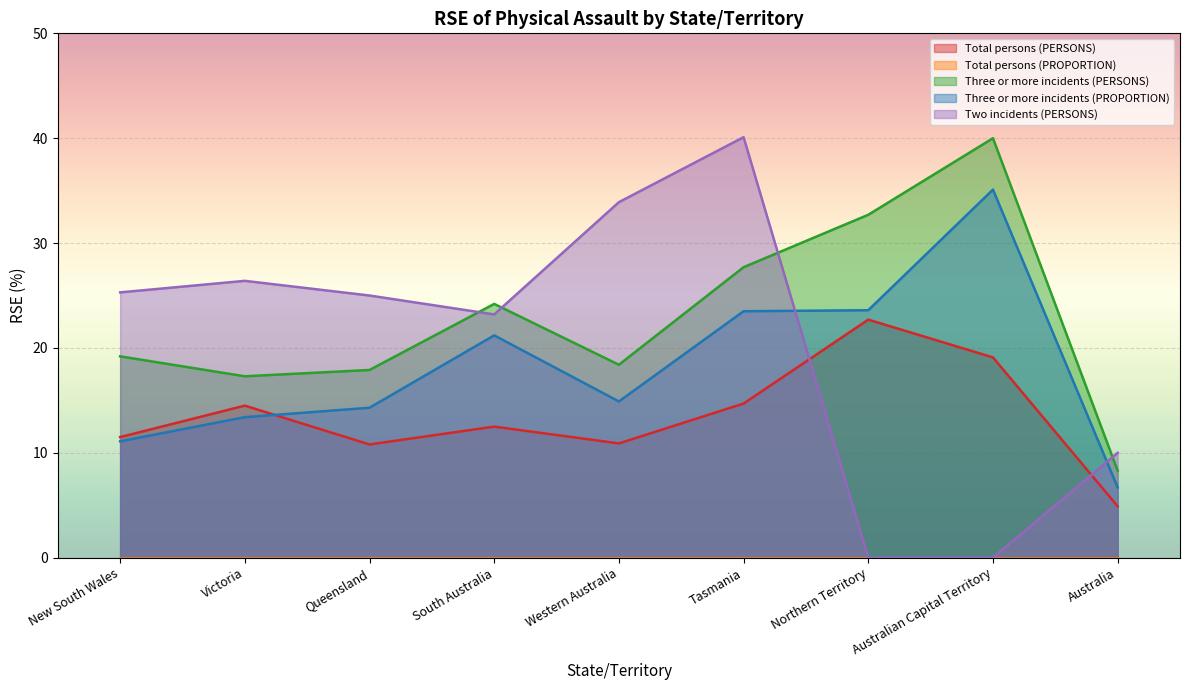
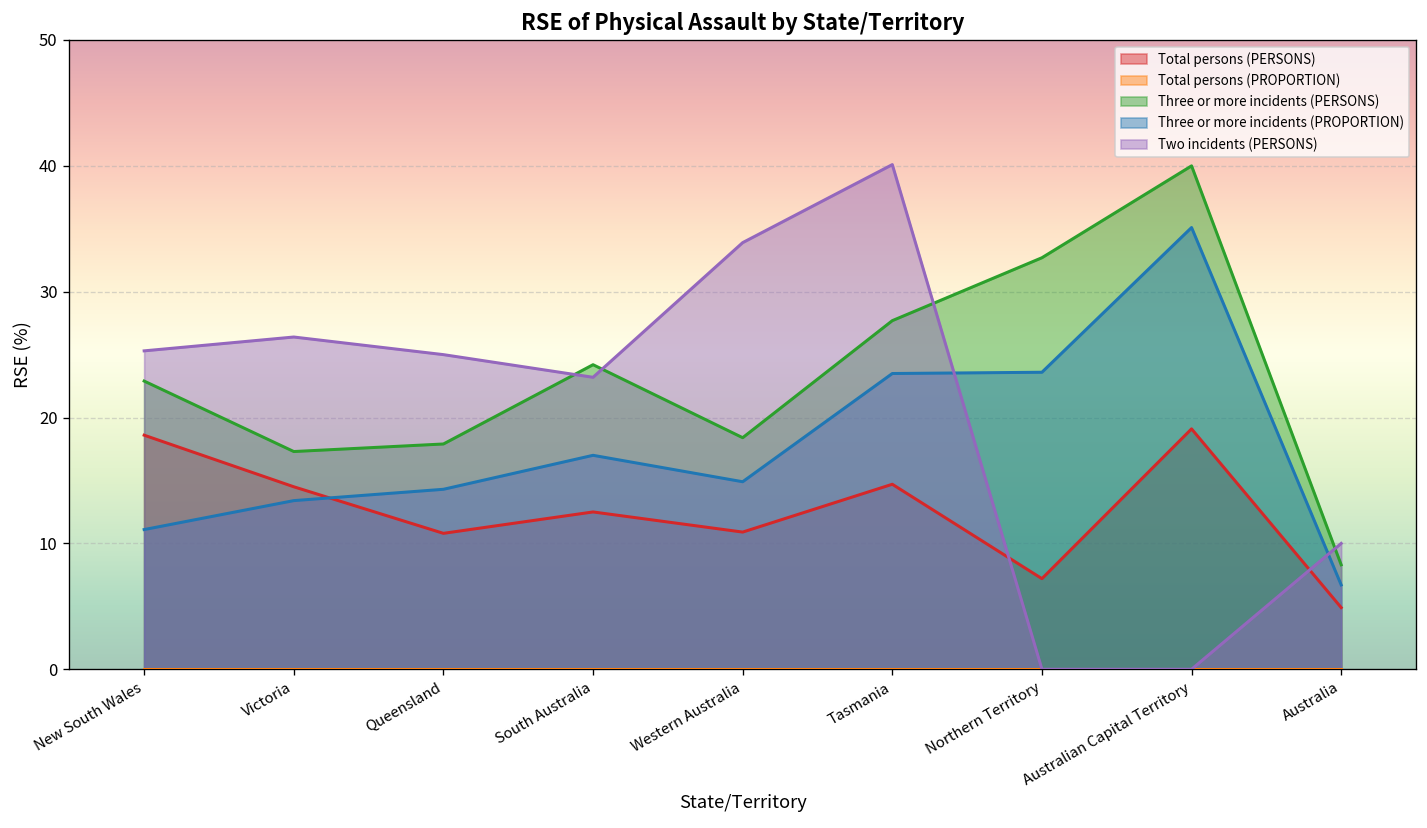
  {
    "Total persons (PERSONS)": {
-     "New South Wales": 11.5,
+     "New South Wales": 18.6,
      "Victoria": 14.5,
      "Queensland": 10.8,
      "South Australia": 12.5,
      "Western Australia": 10.9,
      "Tasmania": 14.7,
-     "Northern Territory": 22.7,
+     "Northern Territory": 7.2,
      "Australian Capital Territory": 19.1,
      "Australia": 4.9
    },
    "Total persons (PROPORTION)": {
      "New South Wales": 0.0,
      "Victoria": 0.0,
      "Queensland": 0.0,
      "South Australia": 0.0,
      "Western Australia": 0.0,
      "Tasmania": 0.0,
      "Australia": 0.0
    },
    "Three or more incidents (PERSONS)": {
-     "New South Wales": 19.2,
+     "New South Wales": 22.9,
      "Victoria": 17.3,
      "Queensland": 17.9,
      "South Australia": 24.2,
      "Western Australia": 18.4,
      "Tasmania": 27.7,
      "Northern Territory": 32.7,
      "Australian Capital Territory": 40.0,
      "Australia": 8.3
    },
    "Three or more incidents (PROPORTION)": {
      "New South Wales": 11.1,
      "Victoria": 13.4,
      "Queensland": 14.3,
-     "South Australia": 21.2,
+     "South Australia": 17.0,
      "Western Australia": 14.9,
      "Tasmania": 23.5,
      "Northern Territory": 23.6,
      "Australian Capital Territory": 35.1,
      "Australia": 6.7
    },
    "Two incidents (PERSONS)": {
      "New South Wales": 25.3,
      "Victoria": 26.4,
      "Queensland": 25.0,
      "South Australia": 23.2,
      "Western Australia": 33.9,
      "Tasmania": 40.1,
      "Australia": 10.0
    }
  }
